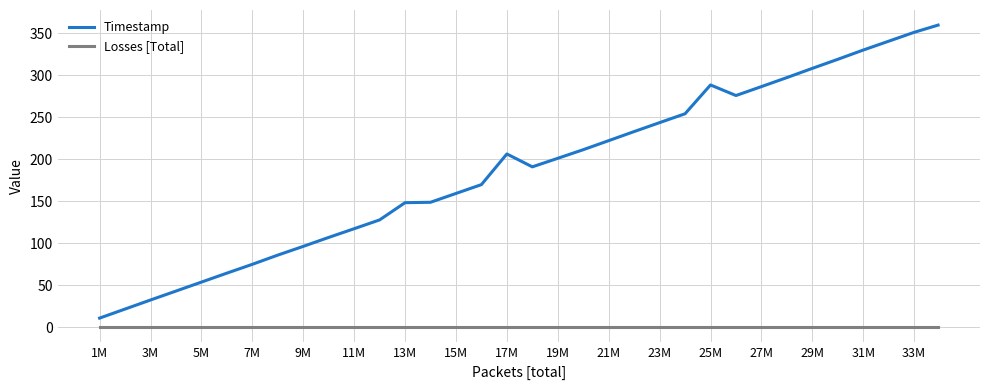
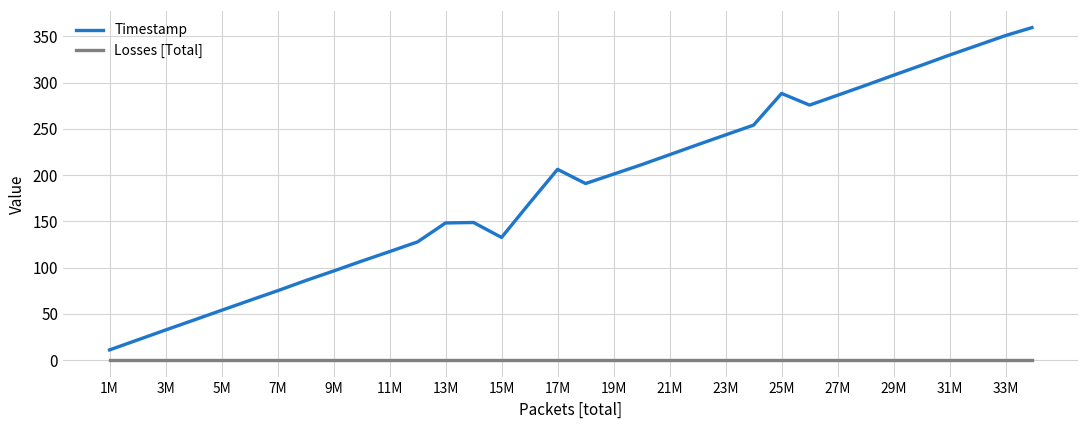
  {
    "Timestamp": {
      "1M": 10,
      "3M": 30,
      "5M": 50,
      "7M": 70,
      "9M": 100,
      "11M": 120,
      "13M": 150,
-     "15M": 160,
+     "15M": 130,
      "17M": 210,
      "19M": 200,
      "21M": 220,
      "23M": 240,
      "25M": 290,
      "27M": 290,
      "29M": 310,
      "31M": 330,
      "33M": 350
    },
    "Losses [Total]": {
      "1M": 0,
      "3M": 0,
      "5M": 0,
      "7M": 0,
      "9M": 0,
      "11M": 0,
      "13M": 0,
      "15M": 0,
      "17M": 0,
      "19M": 0,
      "21M": 0,
      "23M": 0,
      "25M": 0,
      "27M": 0,
      "29M": 0,
      "31M": 0,
      "33M": 0
    }
  }
